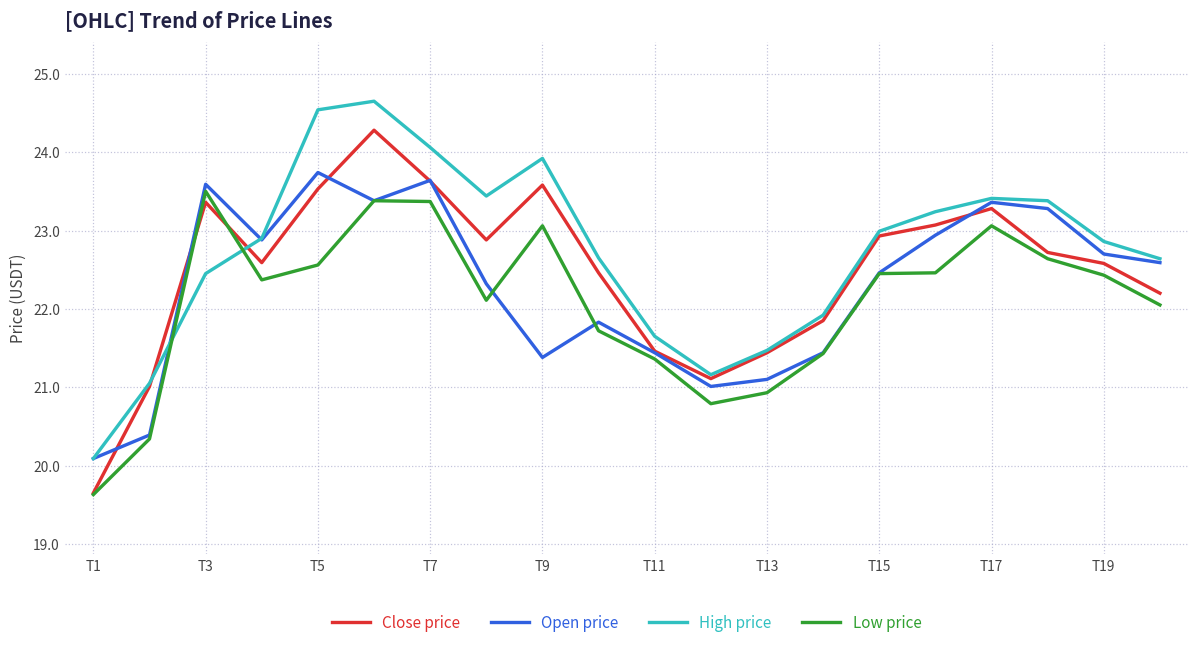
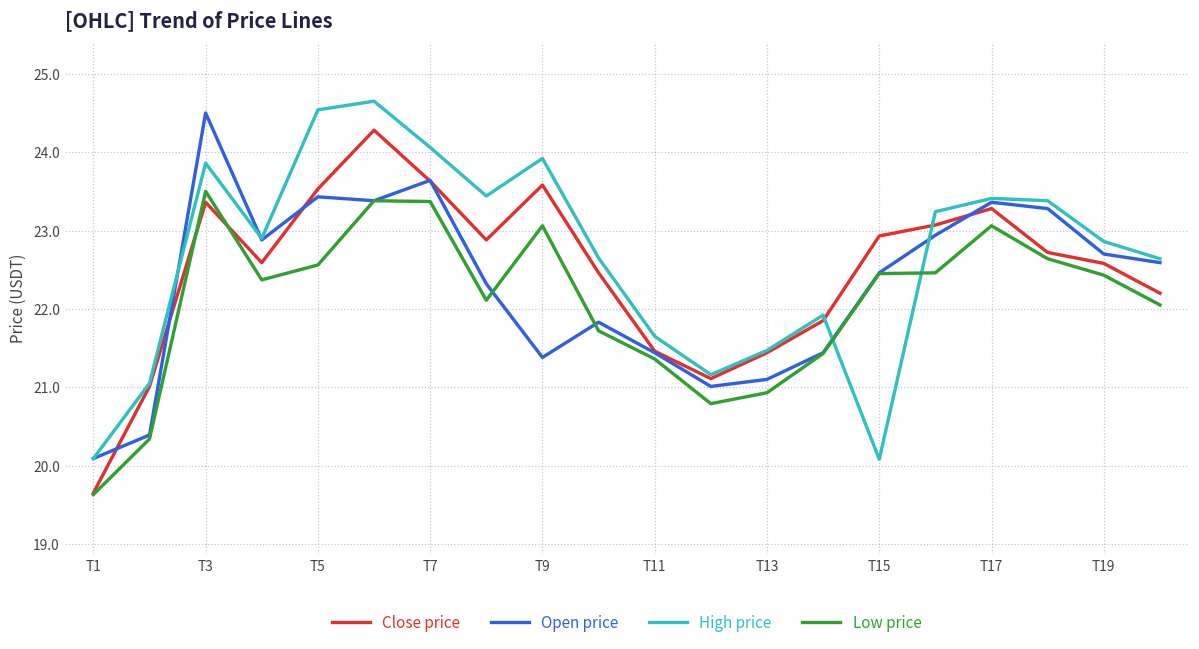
  {
    "Close price": {
      "T3": 23.4,
      "T5": 23.5,
      "T9": 23.6,
      "T15": 22.9,
      "T17": 23.3,
      "T19": 22.6
    },
    "Open price": {
-     "T3": 23.6,
-     "T5": 23.7,
+     "T3": 24.5,
+     "T5": 23.4,
      "T9": 21.4,
      "T13": 21.1,
      "T17": 23.4,
      "T19": 22.7
    },
    "High price": {
-     "T3": 22.5,
+     "T3": 23.9,
      "T5": 24.5,
      "T7": 24.1,
      "T9": 23.9,
      "T11": 21.7,
-     "T15": 23.0,
+     "T15": 20.1,
      "T17": 23.4,
      "T19": 22.9
    },
    "Low price": {
      "T3": 23.5,
      "T5": 22.6,
      "T7": 23.4,
      "T9": 23.1,
      "T11": 21.4,
      "T13": 20.9,
      "T17": 23.1,
      "T19": 22.4
    }
  }
